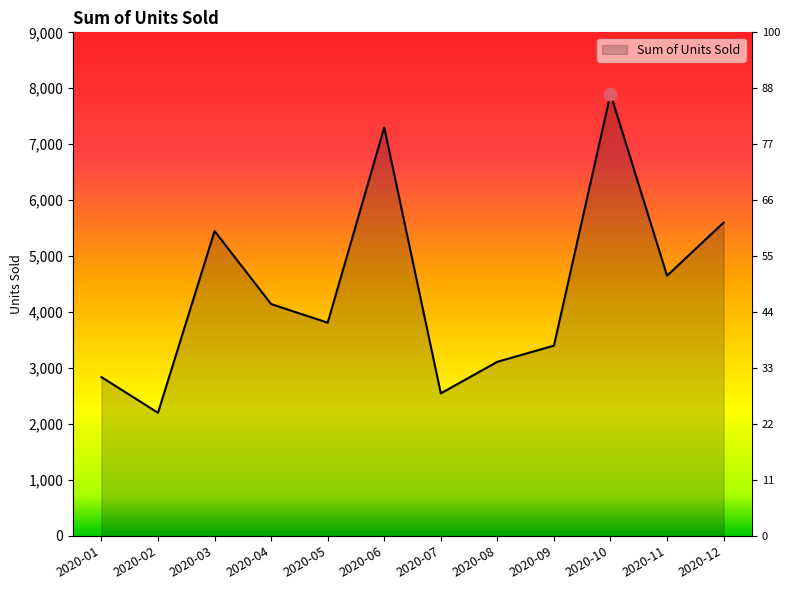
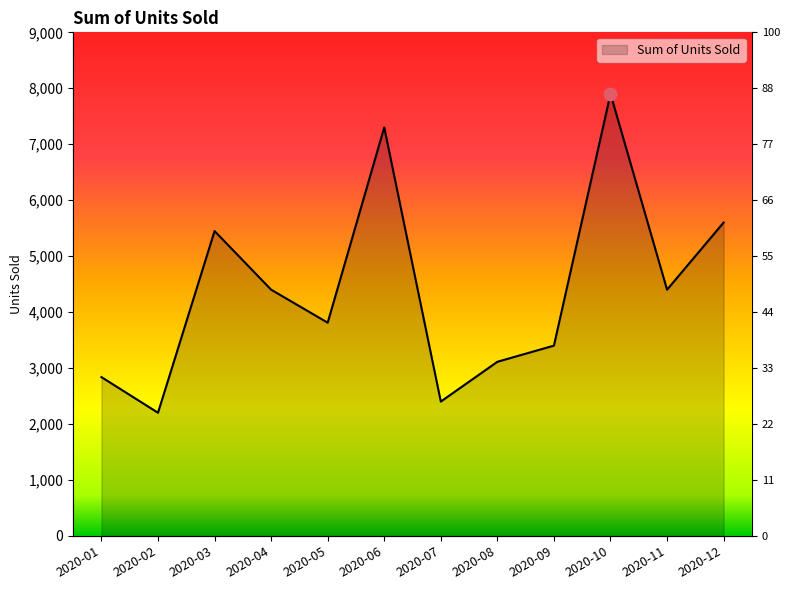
  {
    "Sum of Units Sold": {
      "2020-01": "2,800",
      "2020-02": "2,200",
      "2020-03": "5,400",
-     "2020-04": "4,100",
+     "2020-04": "4,400",
      "2020-05": "3,800",
      "2020-06": "7,300",
-     "2020-07": "2,500",
+     "2020-07": "2,400",
      "2020-08": "3,100",
      "2020-09": "3,400",
-     "2020-11": "4,700",
+     "2020-11": "4,400",
      "2020-12": "5,600"
    }
  }
